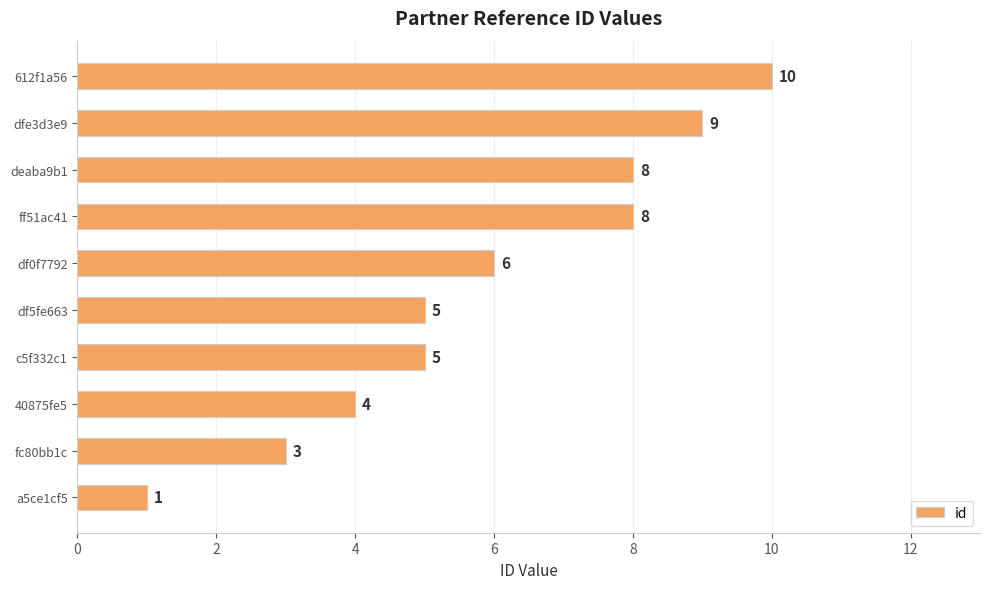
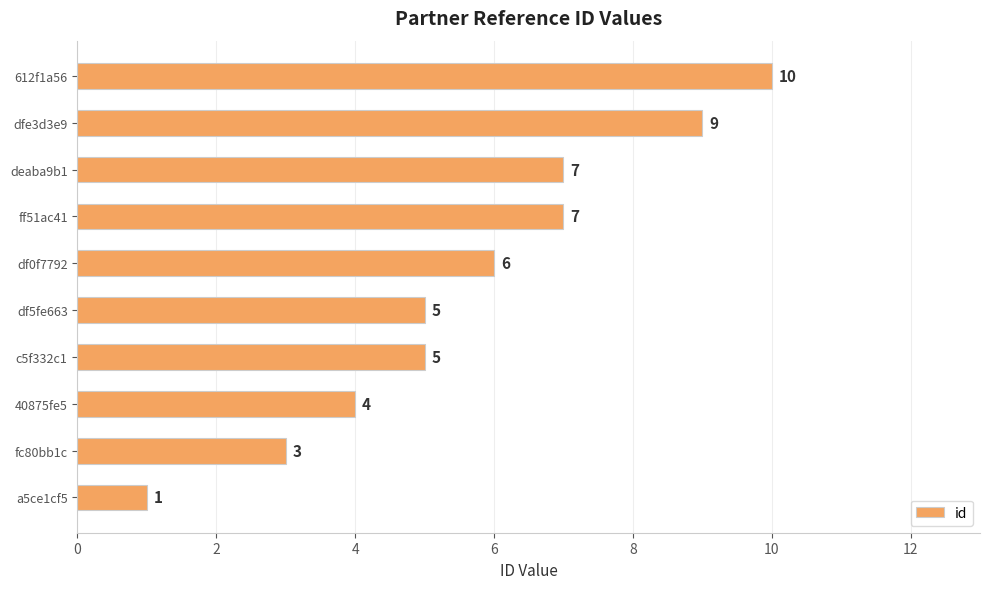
  {
    "612f1a56": 10,
    "dfe3d3e9": 9,
-   "deaba9b1": 8,
-   "ff51ac41": 8,
+   "deaba9b1": 7,
+   "ff51ac41": 7,
    "df0f7792": 6,
    "df5fe663": 5,
    "c5f332c1": 5,
    "40875fe5": 4,
    "fc80bb1c": 3,
    "a5ce1cf5": 1
  }
